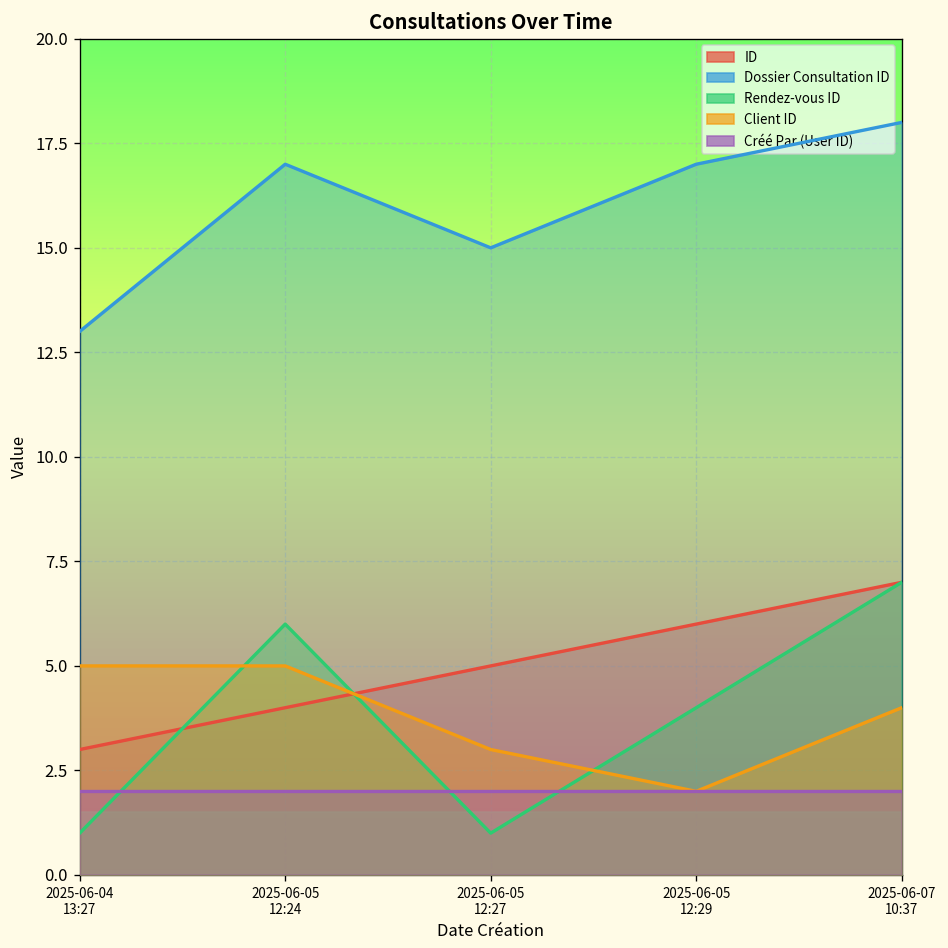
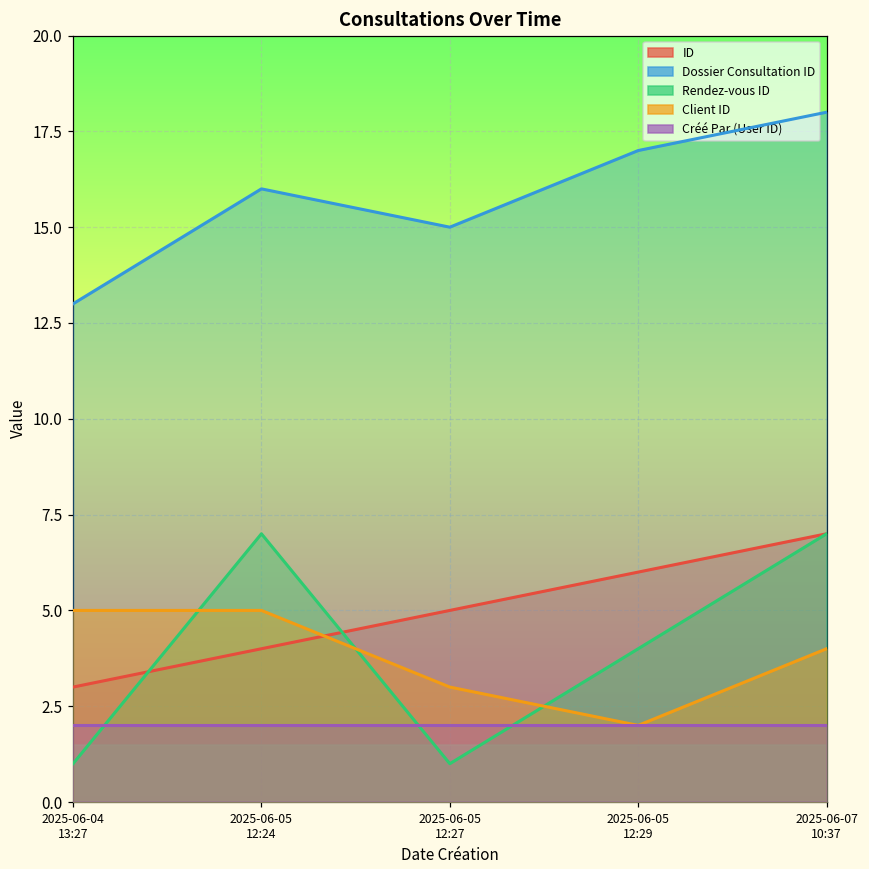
  {
    "Dossier Consultation ID": {
      "2025-06-04 13:27": 13,
-     "2025-06-05 12:24": 17,
+     "2025-06-05 12:24": 16,
      "2025-06-05 12:27": 15,
      "2025-06-05 12:29": 17,
      "2025-06-07 10:37": 18
    },
    "Rendez-vous ID": {
-     "2025-06-05 12:24": 6,
+     "2025-06-05 12:24": 7,
      "2025-06-05 12:29": 4
    },
    "Créé Par (User ID)": {
      "2025-06-04 13:27": 2,
      "2025-06-05 12:24": 2,
      "2025-06-05 12:27": 2,
      "2025-06-07 10:37": 2
    }
  }
